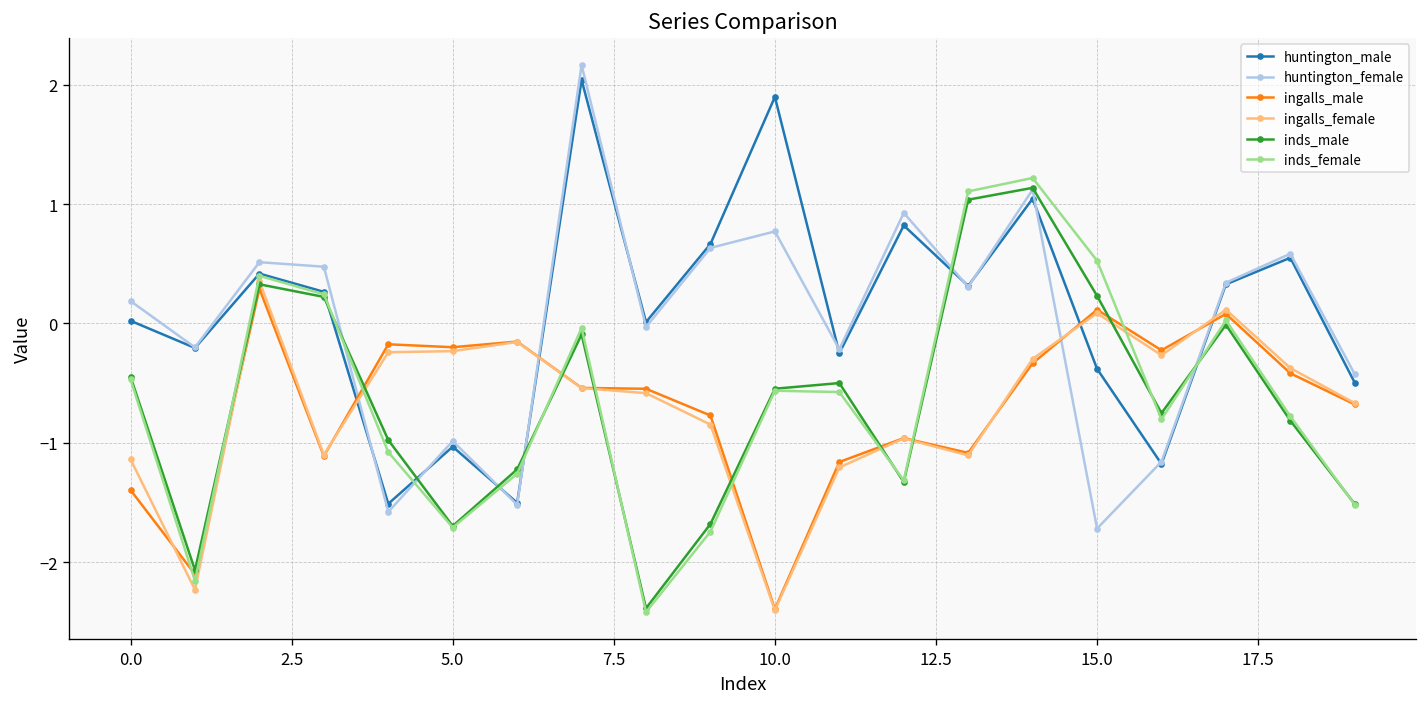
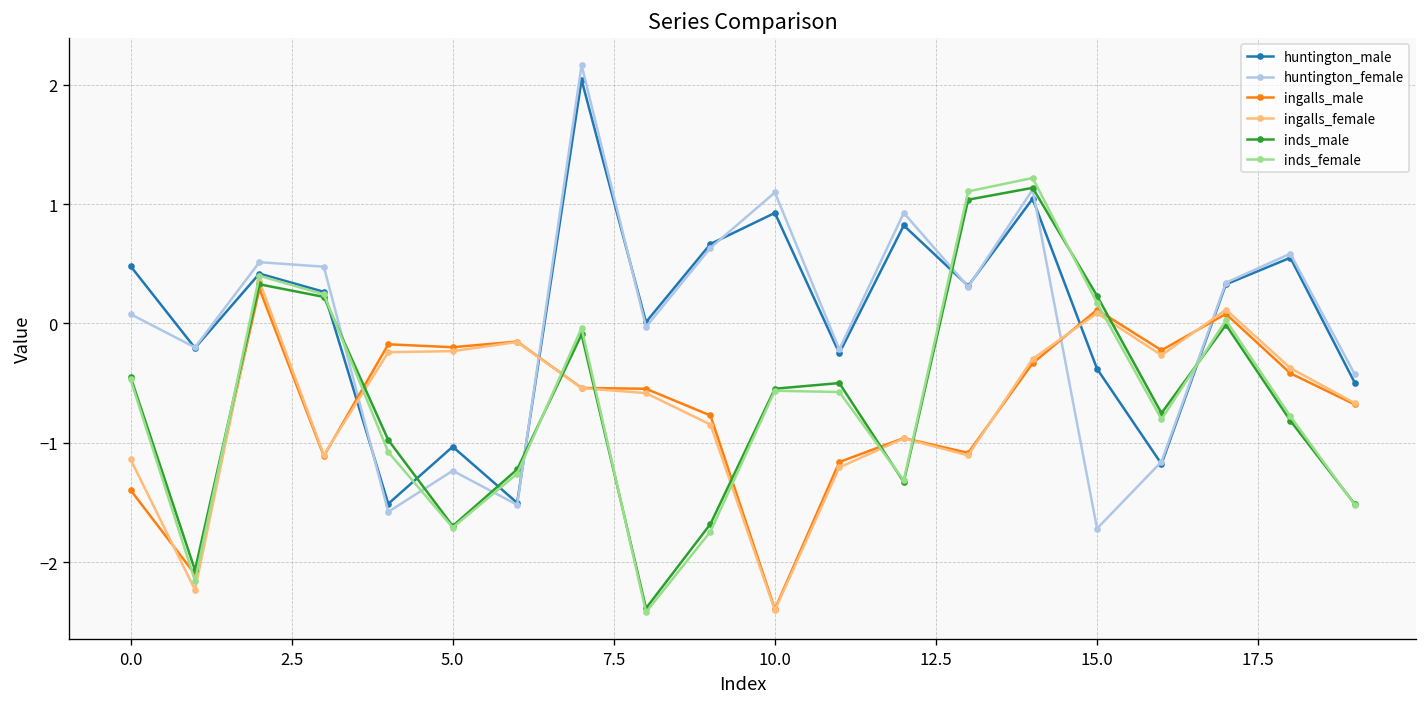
  {
    "huntington_male": {
-     "0.0": 0.0,
+     "0.0": 0.5,
      "5.0": -1.0,
-     "10.0": 1.9,
+     "10.0": 0.9,
      "15.0": -0.4
    },
    "huntington_female": {
-     "0.0": 0.2,
-     "5.0": -1.0,
-     "10.0": 0.8,
+     "0.0": 0.1,
+     "5.0": -1.2,
+     "10.0": 1.1,
      "15.0": -1.7
    },
    "ingalls_male": {
      "0.0": -1.4,
      "5.0": -0.2,
      "15.0": 0.1
    },
    "ingalls_female": {
      "0.0": -1.1,
      "5.0": -0.2,
      "15.0": 0.1
    },
    "inds_male": {
      "15.0": 0.2
    },
    "inds_female": {
-     "15.0": 0.5
+     "15.0": 0.2
    }
  }
